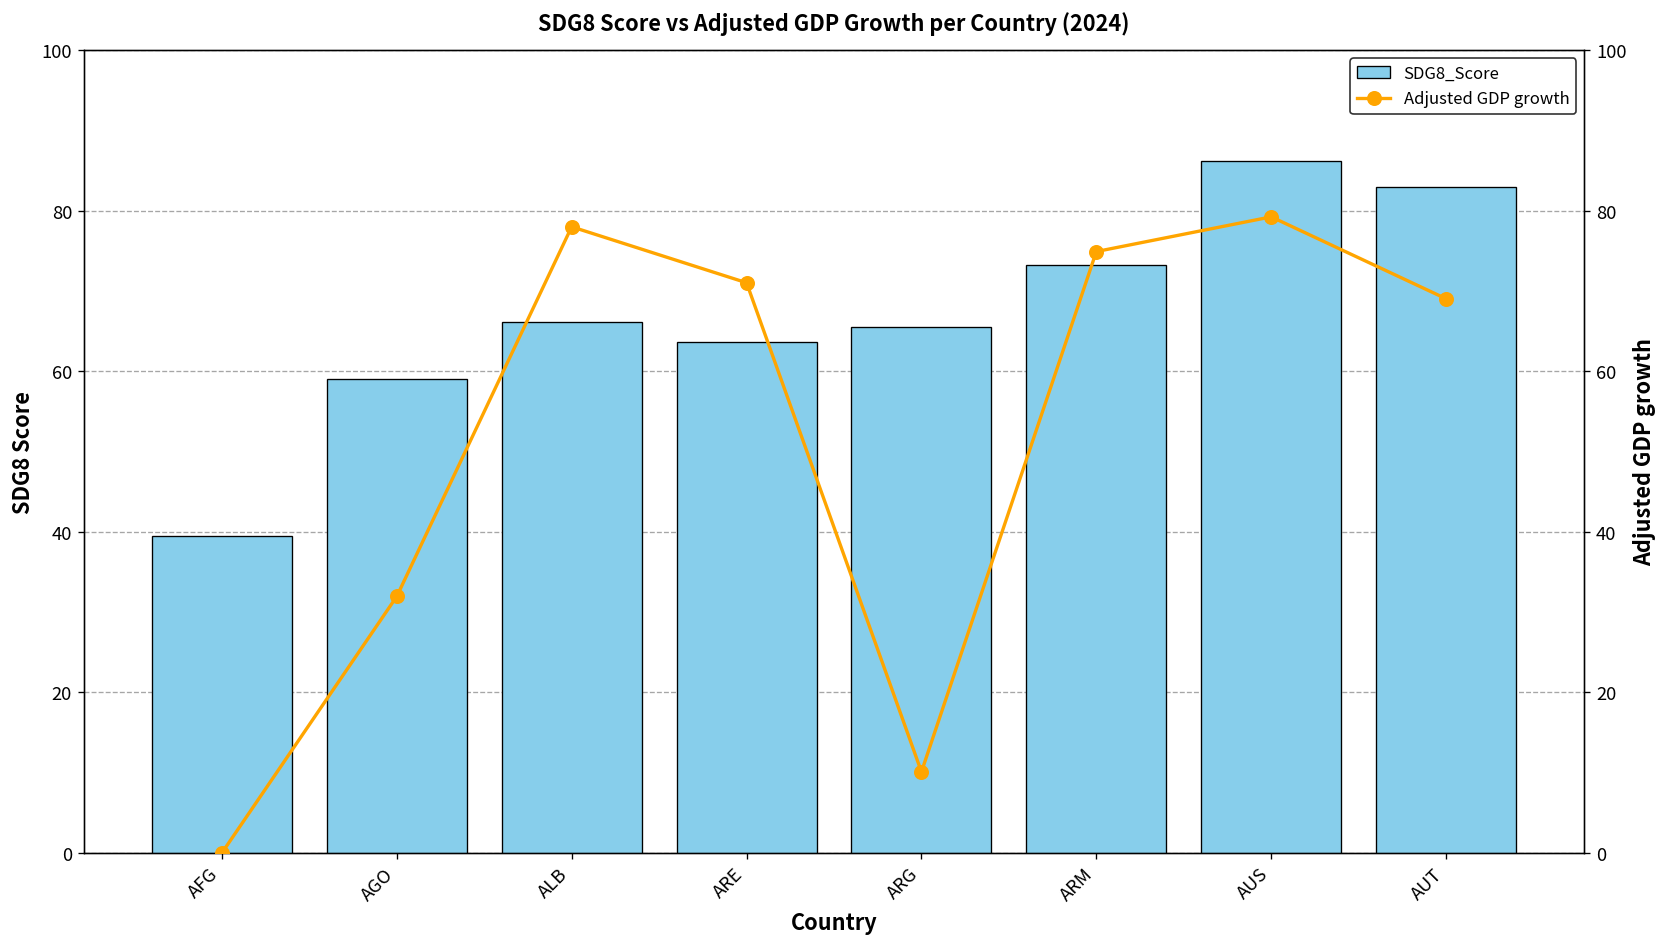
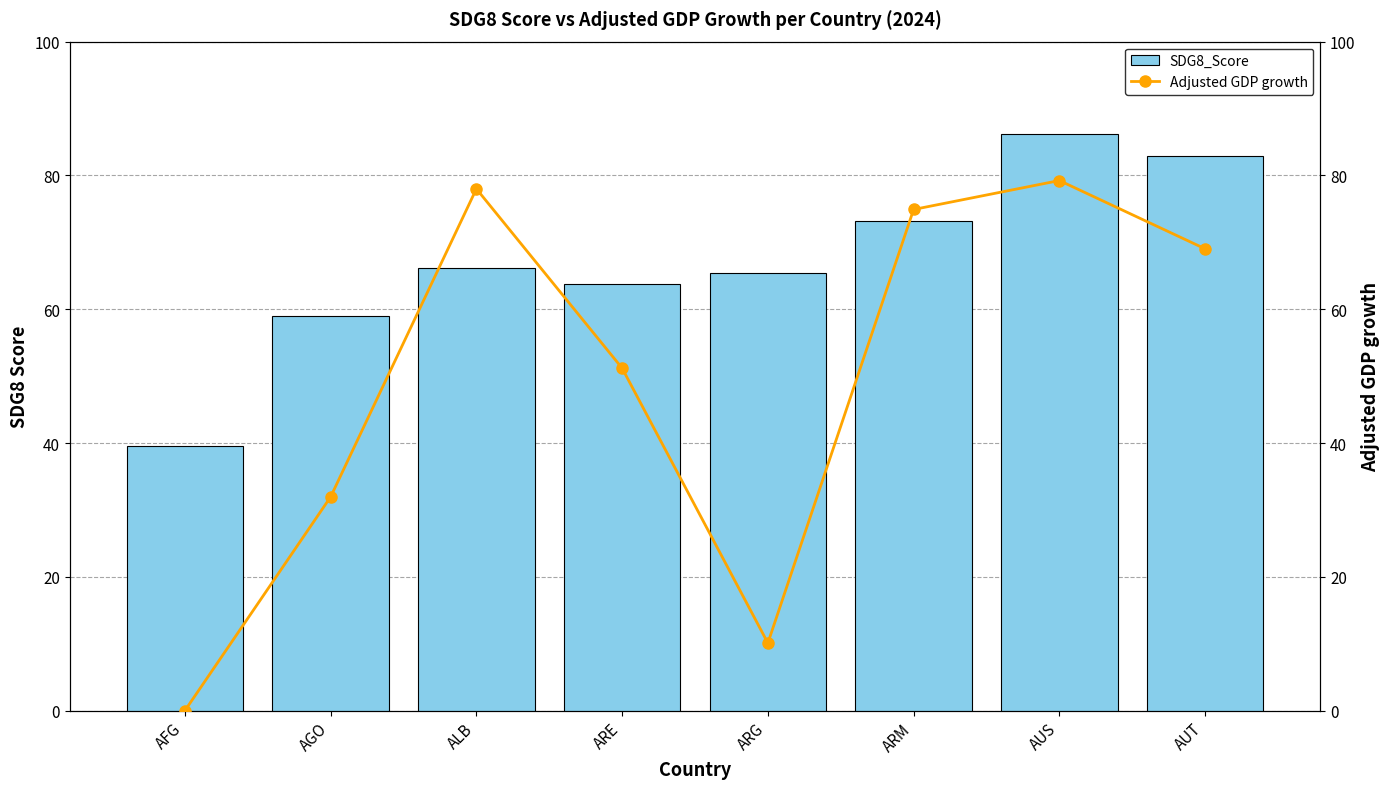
  {
    "SDG8_Score": {
      "AFG": 40,
      "AGO": 59,
      "ALB": 66,
      "ARE": 64,
      "ARG": 65,
      "ARM": 73,
      "AUS": 86,
      "AUT": 83
    },
    "Adjusted GDP growth": {
      "AFG": 0,
      "AGO": 32,
      "ALB": 78,
-     "ARE": 71,
+     "ARE": 51,
      "ARG": 10,
      "ARM": 75,
      "AUS": 79,
      "AUT": 69
    }
  }
